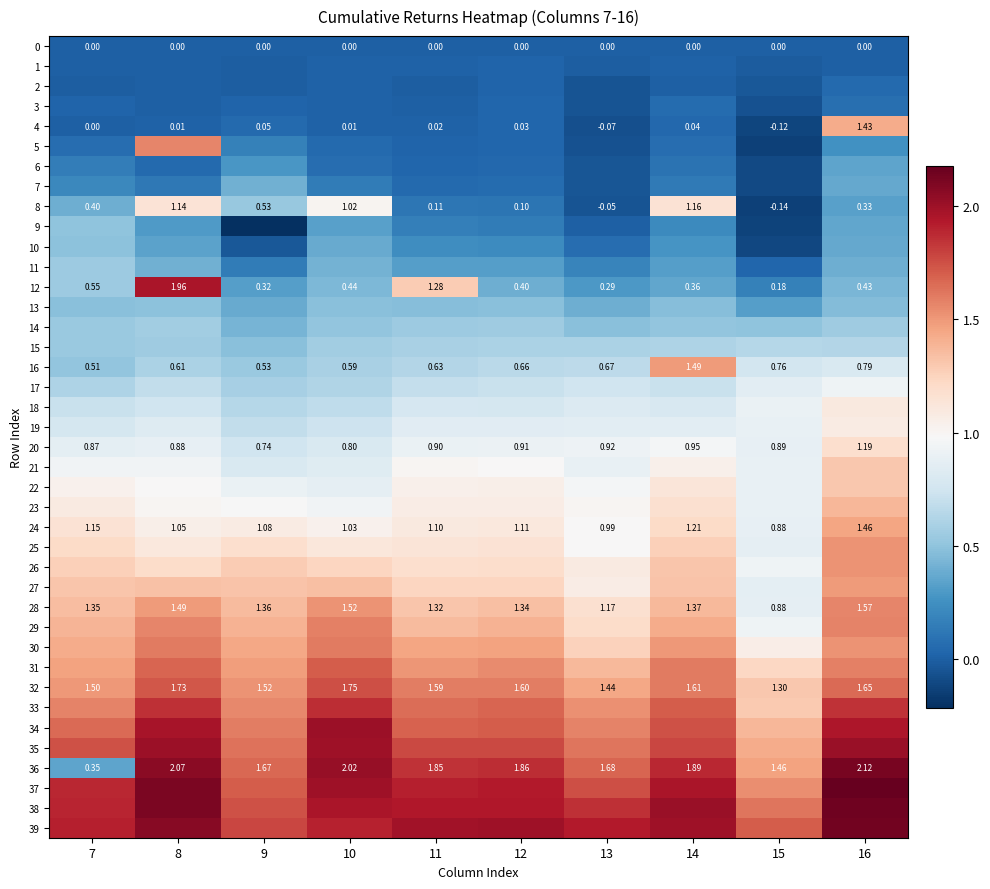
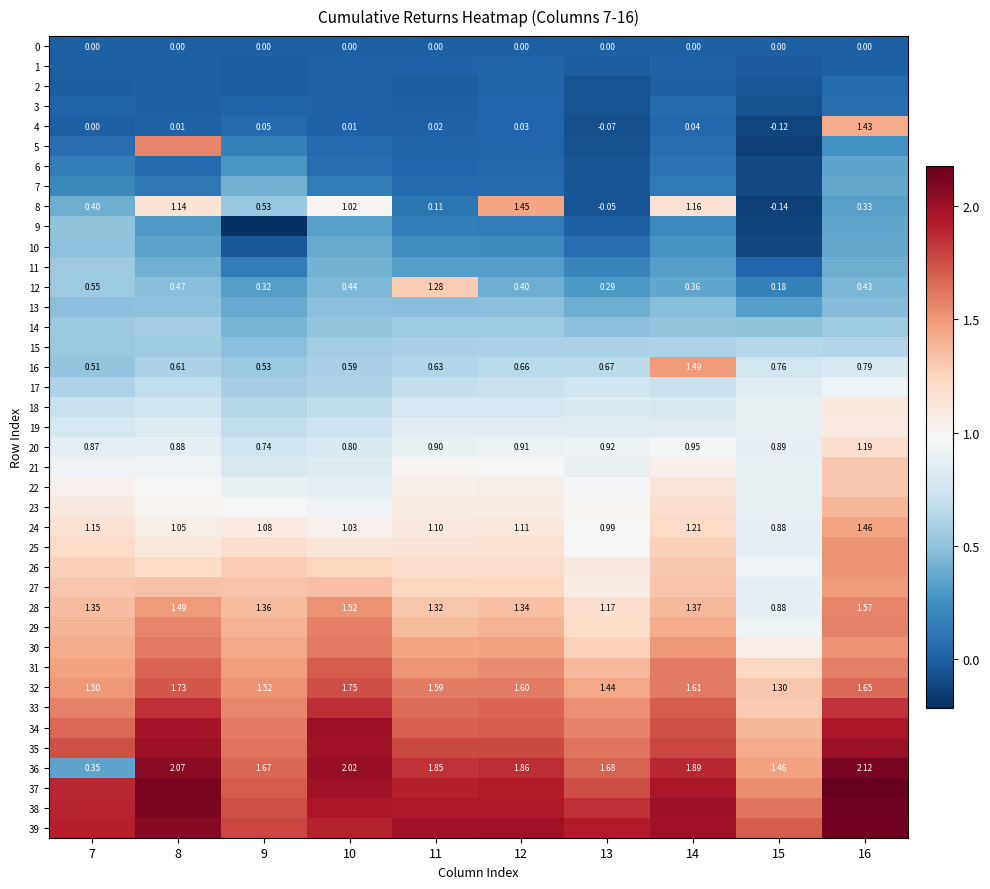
  {
    "0": {
      "7": 0.00,
      "8": 0.00,
      "9": 0.00,
      "10": 0.00,
      "11": 0.00,
      "12": 0.00,
      "13": 0.00,
      "14": 0.00,
      "15": 0.00,
      "16": 0.00
    },
    "4": {
      "7": 0.00,
      "8": 0.01,
      "9": 0.05,
      "10": 0.01,
      "11": 0.02,
      "12": 0.03,
      "13": -0.07,
      "14": 0.04,
      "15": -0.12,
      "16": 1.43
    },
    "8": {
      "7": 0.40,
      "8": 1.14,
      "9": 0.53,
      "10": 1.02,
      "11": 0.11,
-     "12": 0.10,
+     "12": 1.45,
      "13": -0.05,
      "14": 1.16,
      "15": -0.14,
      "16": 0.33
    },
    "12": {
      "7": 0.55,
-     "8": 1.96,
+     "8": 0.47,
      "9": 0.32,
      "10": 0.44,
      "11": 1.28,
      "12": 0.40,
      "13": 0.29,
      "14": 0.36,
      "15": 0.18,
      "16": 0.43
    },
    "16": {
      "7": 0.51,
      "8": 0.61,
      "9": 0.53,
      "10": 0.59,
      "11": 0.63,
      "12": 0.66,
      "13": 0.67,
      "14": 1.49,
      "15": 0.76,
      "16": 0.79
    },
    "20": {
      "7": 0.87,
      "8": 0.88,
      "9": 0.74,
      "10": 0.80,
      "11": 0.90,
      "12": 0.91,
      "13": 0.92,
      "14": 0.95,
      "15": 0.89,
      "16": 1.19
    },
    "24": {
      "7": 1.15,
      "8": 1.05,
      "9": 1.08,
      "10": 1.03,
      "11": 1.10,
      "12": 1.11,
      "13": 0.99,
      "14": 1.21,
      "15": 0.88,
      "16": 1.46
    },
    "28": {
      "7": 1.35,
      "8": 1.49,
      "9": 1.36,
      "10": 1.52,
      "11": 1.32,
      "12": 1.34,
      "13": 1.17,
      "14": 1.37,
      "15": 0.88,
      "16": 1.57
    },
    "32": {
      "7": 1.50,
      "8": 1.73,
      "9": 1.52,
      "10": 1.75,
      "11": 1.59,
      "12": 1.60,
      "13": 1.44,
      "14": 1.61,
      "15": 1.30,
      "16": 1.65
    },
    "36": {
      "7": 0.35,
      "8": 2.07,
      "9": 1.67,
      "10": 2.02,
      "11": 1.85,
      "12": 1.86,
      "13": 1.68,
      "14": 1.89,
      "15": 1.46,
      "16": 2.12
    }
  }
